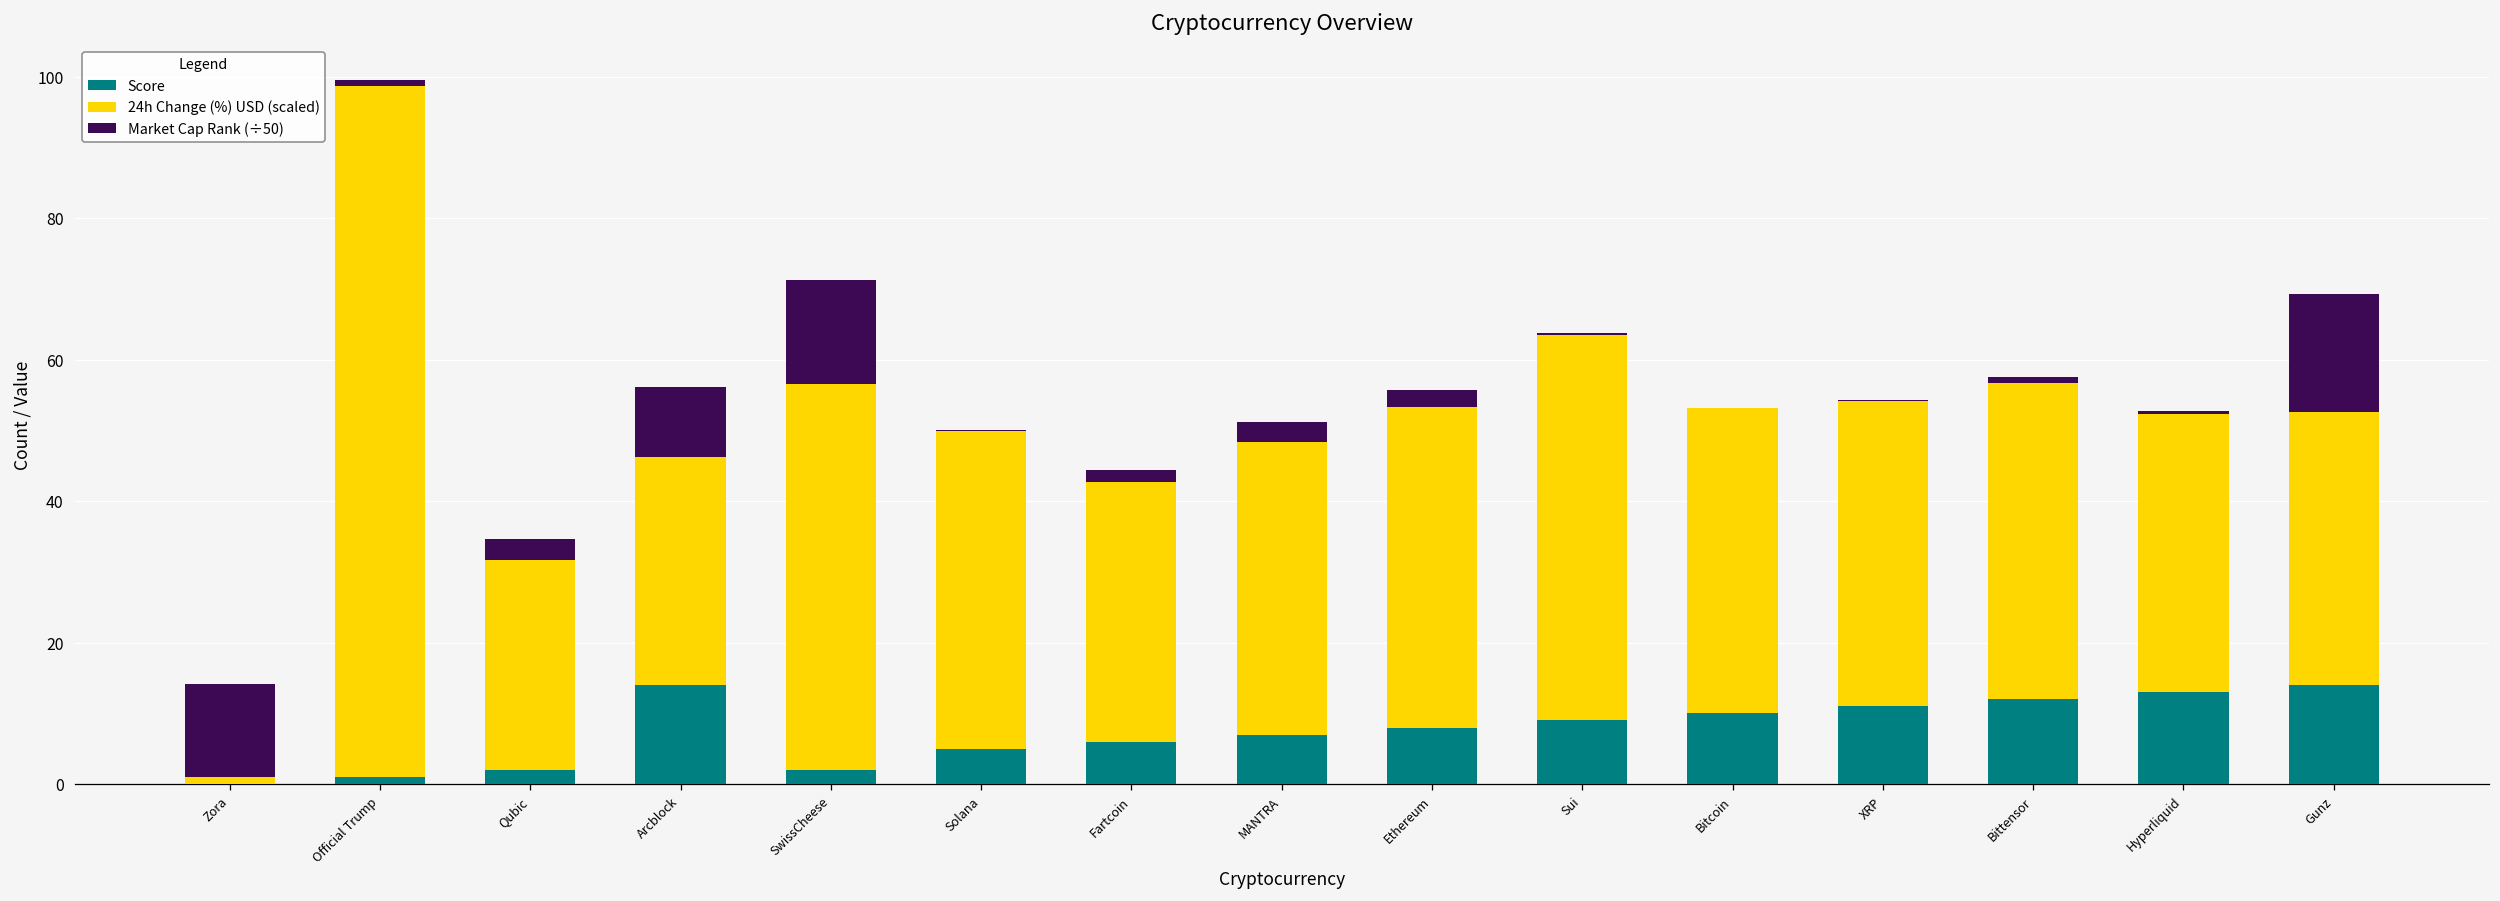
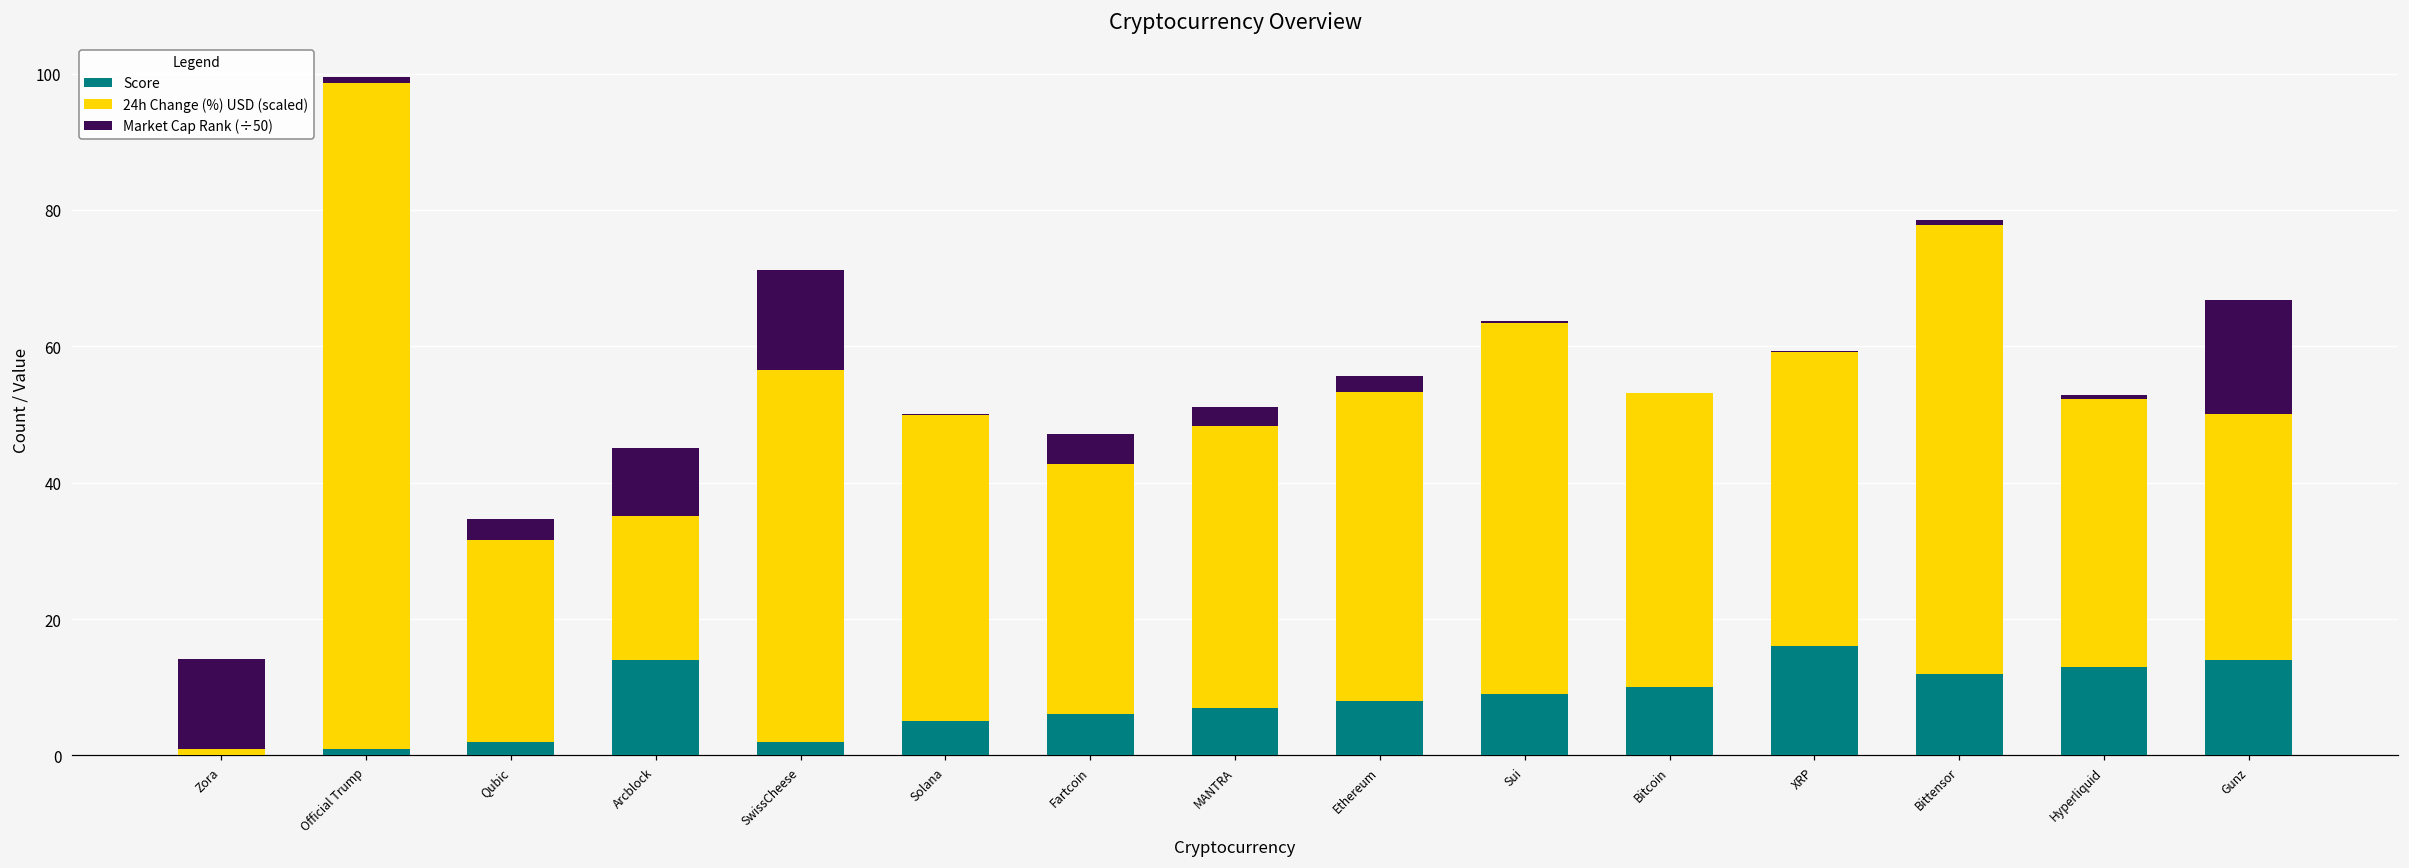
  {
    "Score": {
      "Zora": 0,
      "Official Trump": 1,
      "Qubic": 2,
      "Arcblock": 14,
      "SwissCheese": 2,
      "Solana": 5,
      "Fartcoin": 6,
      "MANTRA": 7,
      "Ethereum": 8,
      "Sui": 9,
      "Bitcoin": 10,
-     "XRP": 11,
+     "XRP": 16,
      "Bittensor": 12,
      "Hyperliquid": 13,
      "Gunz": 14
    },
    "24h Change (%) USD (scaled)": {
      "Zora": 1,
      "Official Trump": 98,
      "Qubic": 30,
-     "Arcblock": 32,
+     "Arcblock": 21,
      "SwissCheese": 54,
      "Solana": 45,
      "Fartcoin": 37,
      "MANTRA": 41,
      "Ethereum": 45,
      "Sui": 54,
      "Bitcoin": 43,
      "XRP": 43,
-     "Bittensor": 45,
+     "Bittensor": 66,
      "Hyperliquid": 39,
-     "Gunz": 39
+     "Gunz": 36
    },
    "Market Cap Rank (÷50)": {
      "Zora": 13,
      "Official Trump": 1,
      "Qubic": 3,
      "Arcblock": 10,
      "SwissCheese": 15,
-     "Fartcoin": 2,
+     "Fartcoin": 4,
      "MANTRA": 3,
      "Ethereum": 2,
      "Bittensor": 1,
      "Hyperliquid": 1,
      "Gunz": 17
    }
  }
